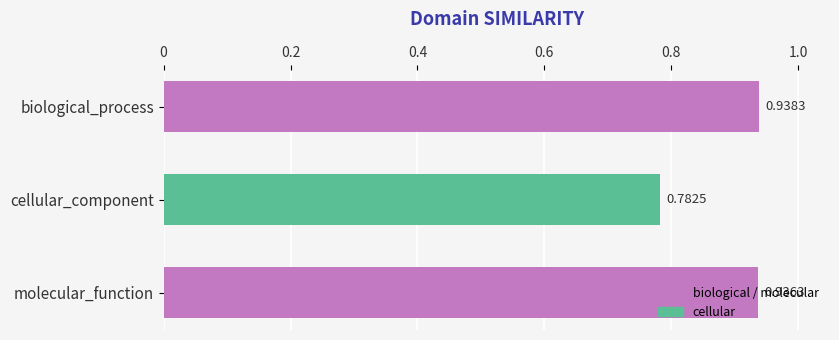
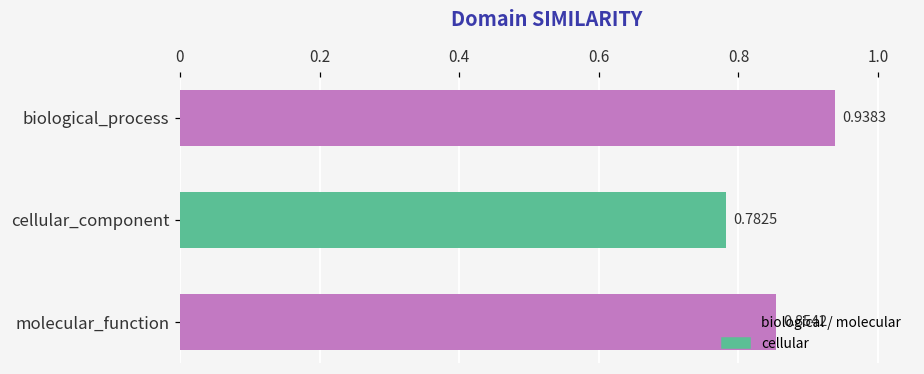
  {
    "biological_process": 0.9383,
    "cellular_component": 0.7825,
-   "molecular_function": 0.9363
+   "molecular_function": 0.8542
  }
